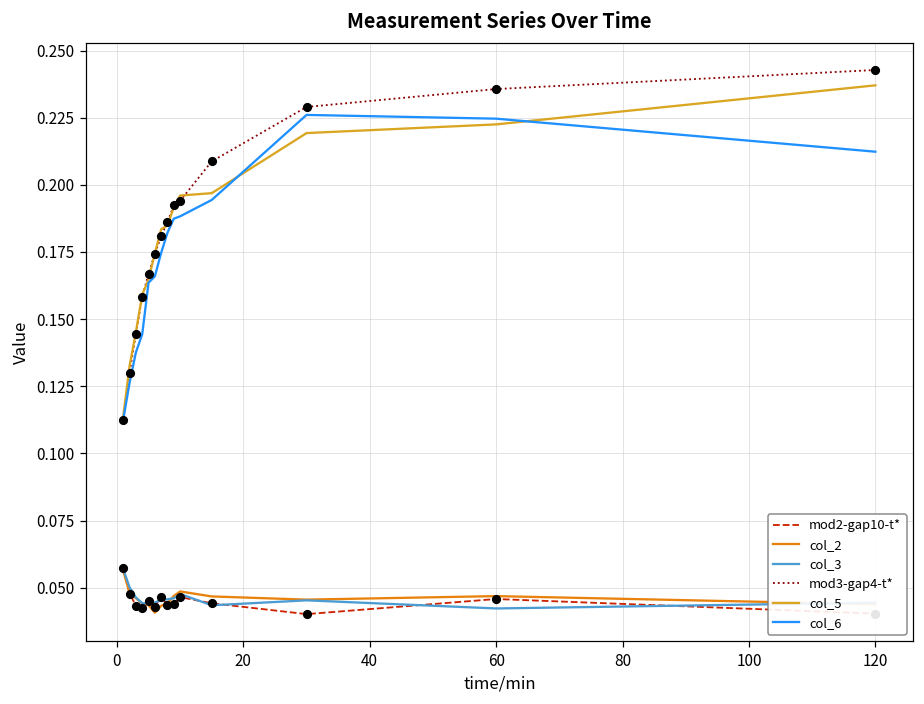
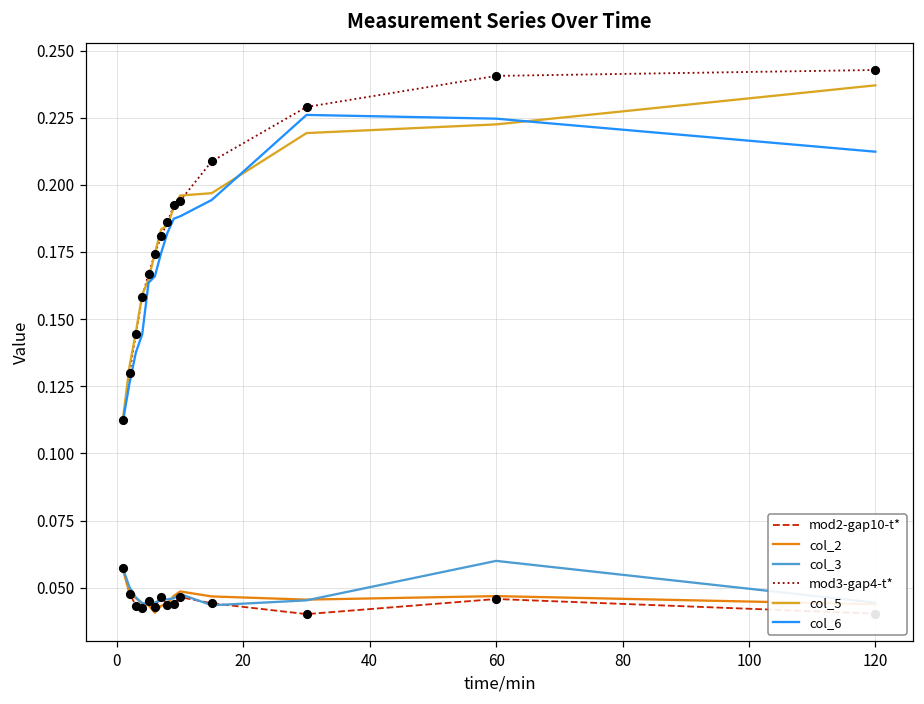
  {
    "mod2-gap10-t*": {
      "60": 0.046
    },
    "col_3": {
-     "60": 0.042
+     "60": 0.060
    },
    "mod3-gap4-t*": {
-     "60": 0.236,
+     "60": 0.241,
      "120": 0.243
    },
    "col_6": {
      "60": 0.225,
      "120": 0.212
    }
  }
